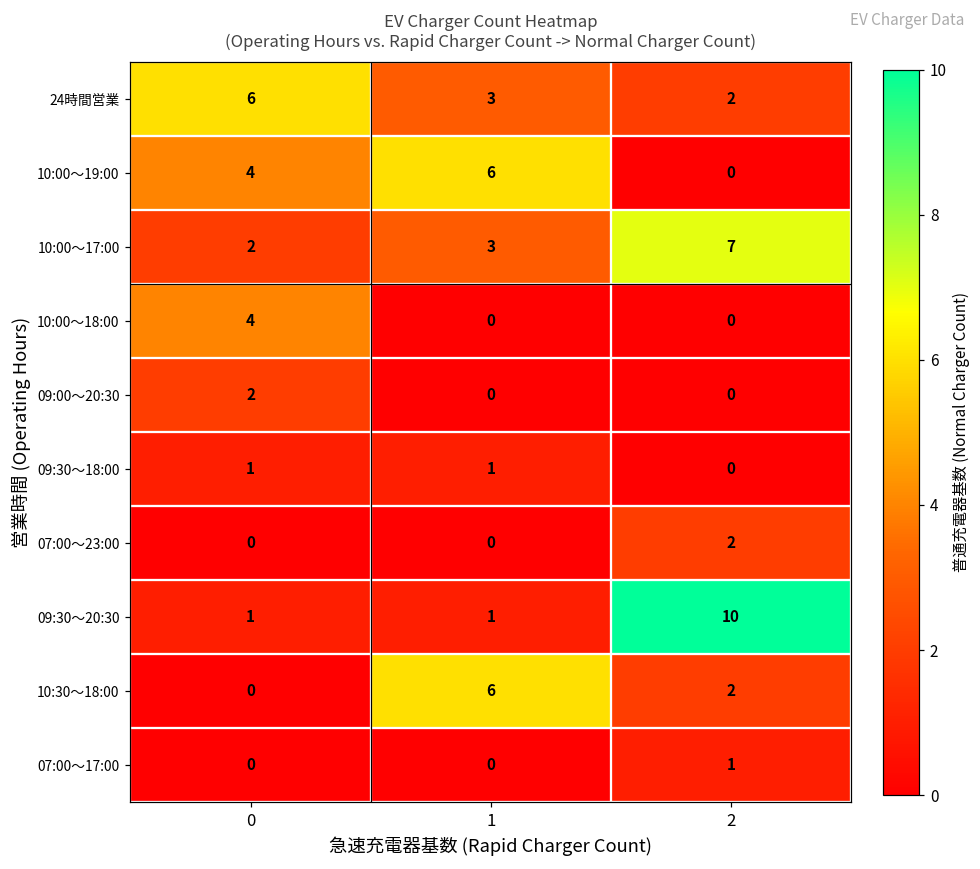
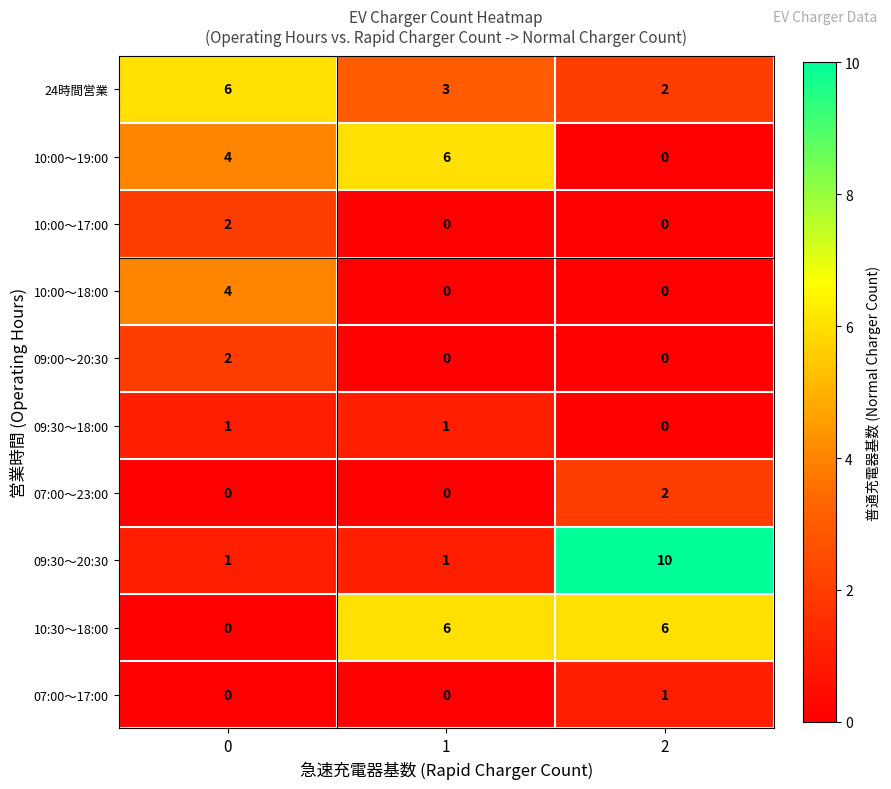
  {
    "24時間営業": {
      "0": 6,
      "1": 3,
      "2": 2
    },
    "10:00〜19:00": {
      "0": 4,
      "1": 6,
      "2": 0
    },
    "10:00〜17:00": {
      "0": 2,
-     "1": 3,
-     "2": 7
+     "1": 0,
+     "2": 0
    },
    "10:00〜18:00": {
      "0": 4,
      "1": 0,
      "2": 0
    },
    "09:00〜20:30": {
      "0": 2,
      "1": 0,
      "2": 0
    },
    "09:30〜18:00": {
      "0": 1,
      "1": 1,
      "2": 0
    },
    "07:00〜23:00": {
      "0": 0,
      "1": 0,
      "2": 2
    },
    "09:30〜20:30": {
      "0": 1,
      "1": 1,
      "2": 10
    },
    "10:30〜18:00": {
      "0": 0,
      "1": 6,
-     "2": 2
+     "2": 6
    },
    "07:00〜17:00": {
      "0": 0,
      "1": 0,
      "2": 1
    }
  }
